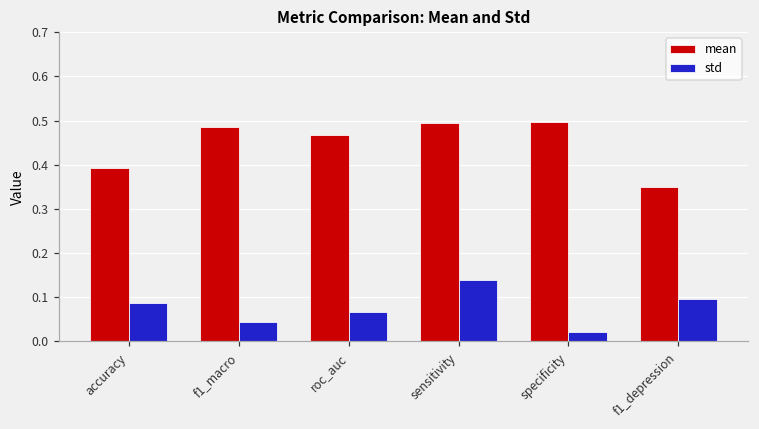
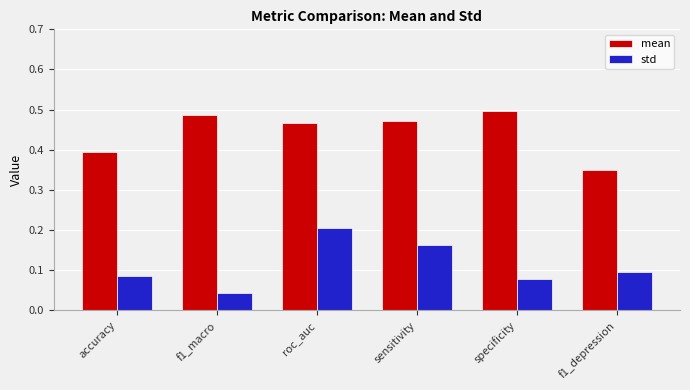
  {
    "mean": {
      "accuracy": 0.39,
      "f1_macro": 0.49,
      "roc_auc": 0.47,
-     "sensitivity": 0.49,
+     "sensitivity": 0.47,
      "specificity": 0.50,
      "f1_depression": 0.35
    },
    "std": {
      "accuracy": 0.09,
      "f1_macro": 0.04,
-     "roc_auc": 0.07,
-     "sensitivity": 0.14,
-     "specificity": 0.02,
+     "roc_auc": 0.20,
+     "sensitivity": 0.16,
+     "specificity": 0.08,
      "f1_depression": 0.10
    }
  }
